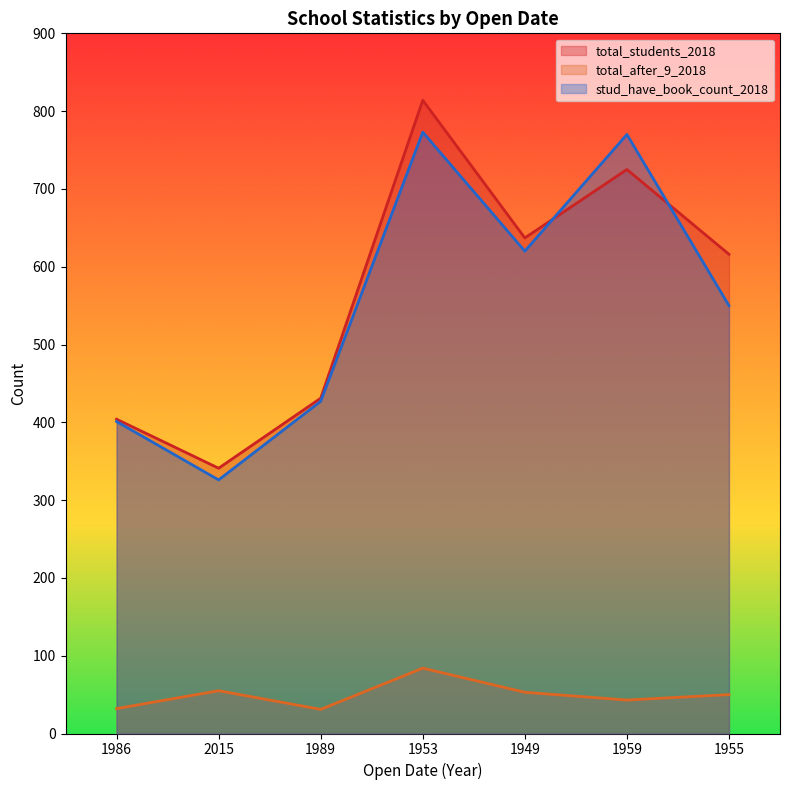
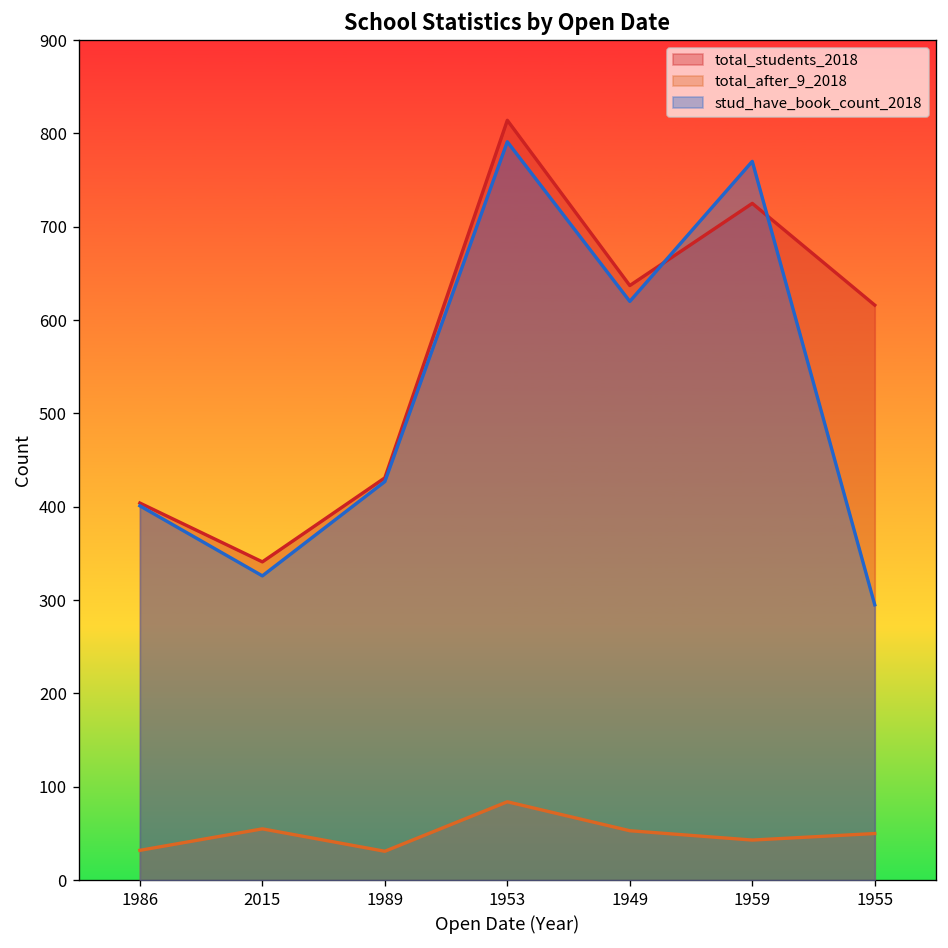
  {
    "stud_have_book_count_2018": {
      "2015": 330,
      "1989": 430,
-     "1953": 770,
+     "1953": 790,
      "1949": 620,
      "1959": 770,
-     "1955": 550
+     "1955": 300
    }
  }
